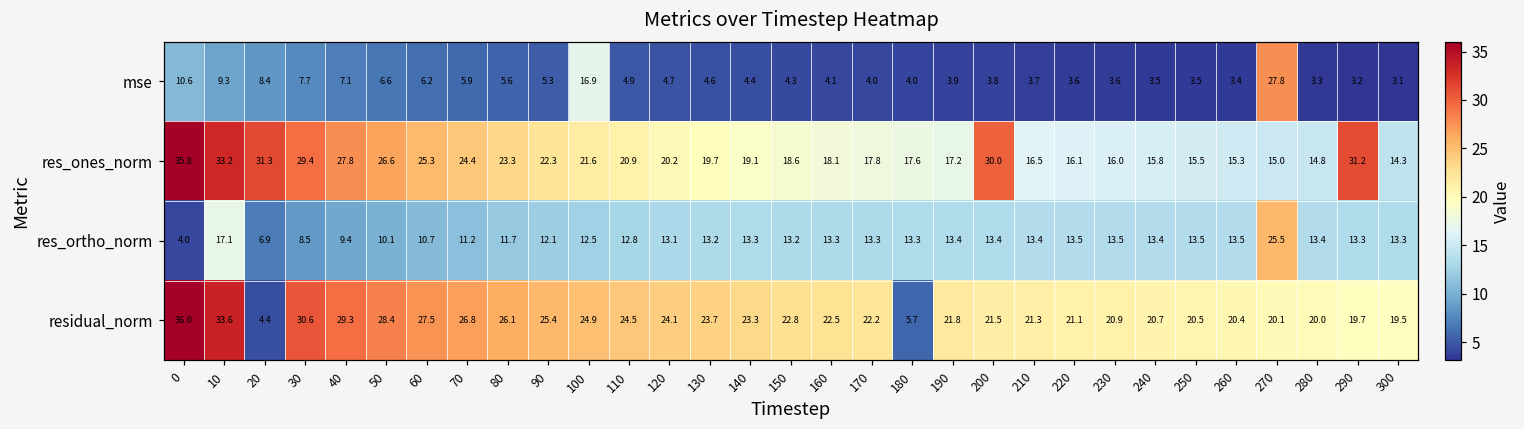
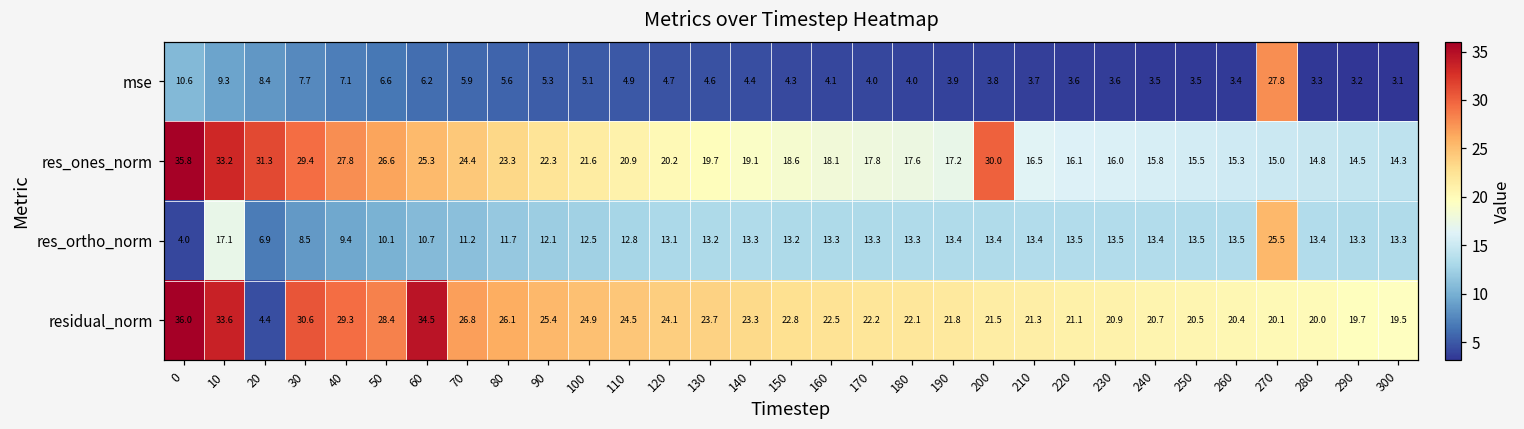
  {
    "mse": {
      "0": 10.6,
      "10": 9.3,
      "20": 8.4,
      "30": 7.7,
      "40": 7.1,
      "50": 6.6,
      "60": 6.2,
      "70": 5.9,
      "80": 5.6,
      "90": 5.3,
-     "100": 16.9,
+     "100": 5.1,
      "110": 4.9,
      "120": 4.7,
      "130": 4.6,
      "140": 4.4,
      "150": 4.3,
      "160": 4.1,
      "170": 4.0,
      "180": 4.0,
      "190": 3.9,
      "200": 3.8,
      "210": 3.7,
      "220": 3.6,
      "230": 3.6,
      "240": 3.5,
      "250": 3.5,
      "260": 3.4,
      "270": 27.8,
      "280": 3.3,
      "290": 3.2,
      "300": 3.1
    },
    "res_ones_norm": {
      "0": 35.8,
      "10": 33.2,
      "20": 31.3,
      "30": 29.4,
      "40": 27.8,
      "50": 26.6,
      "60": 25.3,
      "70": 24.4,
      "80": 23.3,
      "90": 22.3,
      "100": 21.6,
      "110": 20.9,
      "120": 20.2,
      "130": 19.7,
      "140": 19.1,
      "150": 18.6,
      "160": 18.1,
      "170": 17.8,
      "180": 17.6,
      "190": 17.2,
      "200": 30.0,
      "210": 16.5,
      "220": 16.1,
      "230": 16.0,
      "240": 15.8,
      "250": 15.5,
      "260": 15.3,
      "270": 15.0,
      "280": 14.8,
-     "290": 31.2,
+     "290": 14.5,
      "300": 14.3
    },
    "res_ortho_norm": {
      "0": 4.0,
      "10": 17.1,
      "20": 6.9,
      "30": 8.5,
      "40": 9.4,
      "50": 10.1,
      "60": 10.7,
      "70": 11.2,
      "80": 11.7,
      "90": 12.1,
      "100": 12.5,
      "110": 12.8,
      "120": 13.1,
      "130": 13.2,
      "140": 13.3,
      "150": 13.2,
      "160": 13.3,
      "170": 13.3,
      "180": 13.3,
      "190": 13.4,
      "200": 13.4,
      "210": 13.4,
      "220": 13.5,
      "230": 13.5,
      "240": 13.4,
      "250": 13.5,
      "260": 13.5,
      "270": 25.5,
      "280": 13.4,
      "290": 13.3,
      "300": 13.3
    },
    "residual_norm": {
      "0": 36.0,
      "10": 33.6,
      "20": 4.4,
      "30": 30.6,
      "40": 29.3,
      "50": 28.4,
-     "60": 27.5,
+     "60": 34.5,
      "70": 26.8,
      "80": 26.1,
      "90": 25.4,
      "100": 24.9,
      "110": 24.5,
      "120": 24.1,
      "130": 23.7,
      "140": 23.3,
      "150": 22.8,
      "160": 22.5,
      "170": 22.2,
-     "180": 5.7,
+     "180": 22.1,
      "190": 21.8,
      "200": 21.5,
      "210": 21.3,
      "220": 21.1,
      "230": 20.9,
      "240": 20.7,
      "250": 20.5,
      "260": 20.4,
      "270": 20.1,
      "280": 20.0,
      "290": 19.7,
      "300": 19.5
    }
  }
